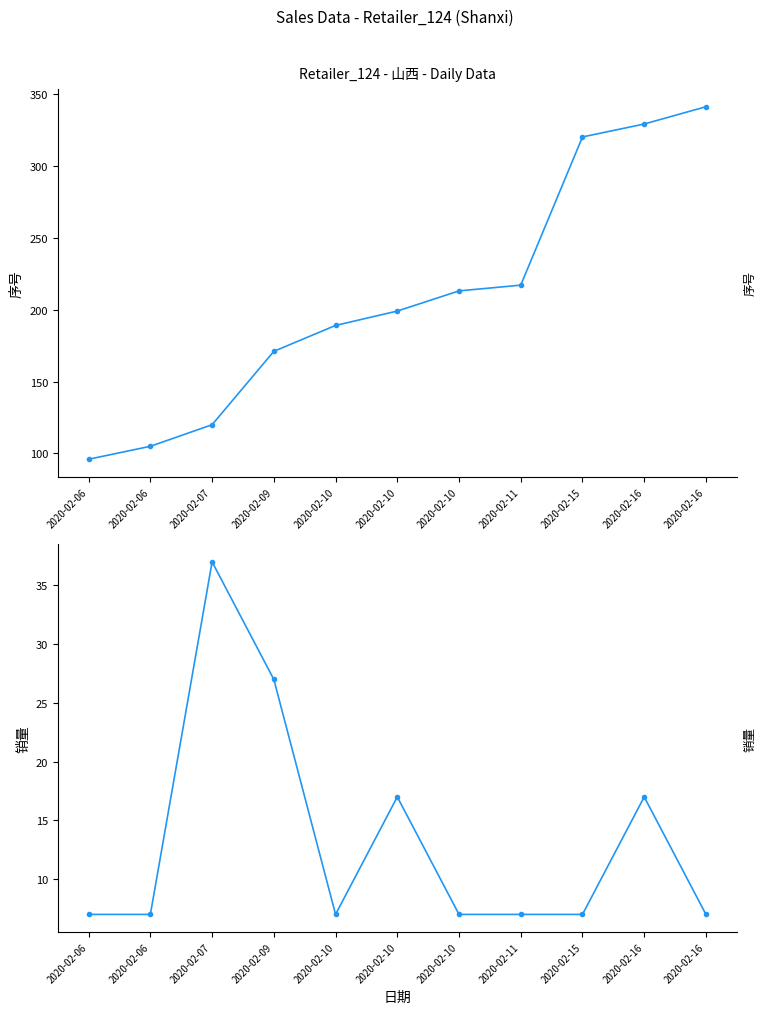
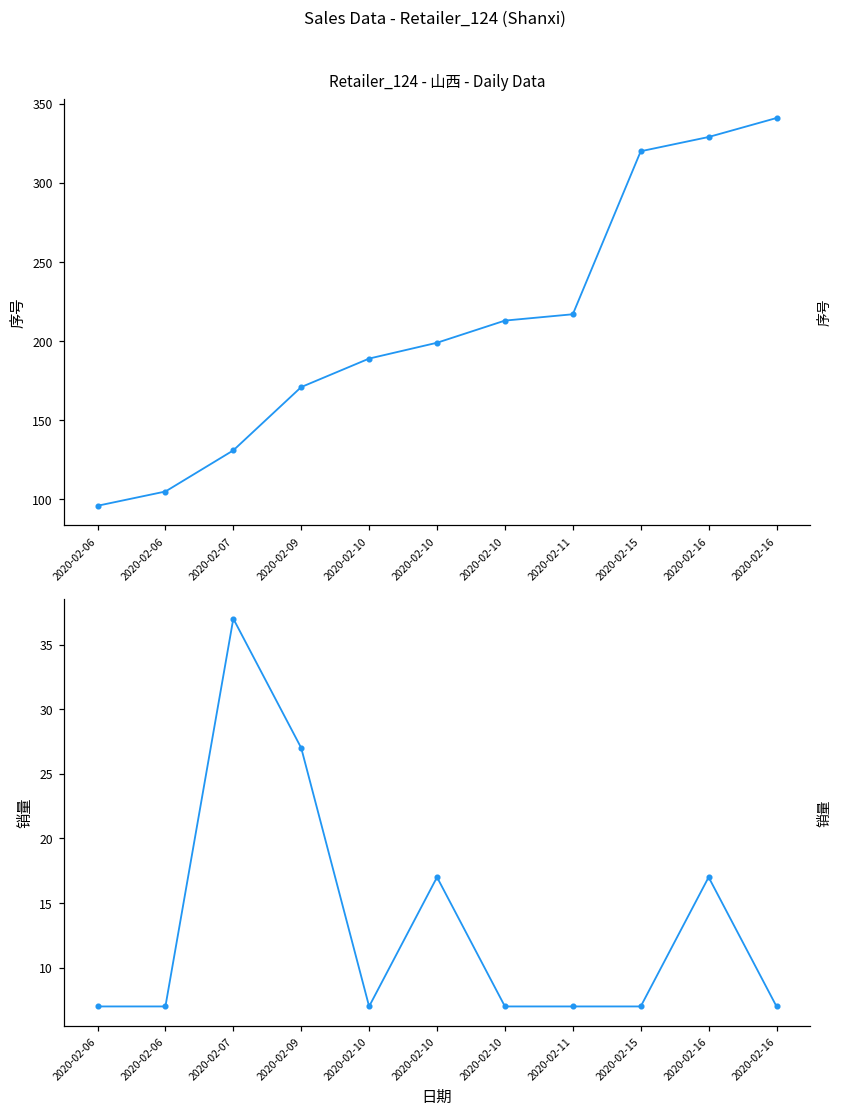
  {
    "Retailer_124 - 山西 - Daily Data": {
-     "2020-02-07": 120,
+     "2020-02-07": 131,
      "2020-02-09": 171,
      "2020-02-11": 217,
      "2020-02-15": 320
    }
  }
